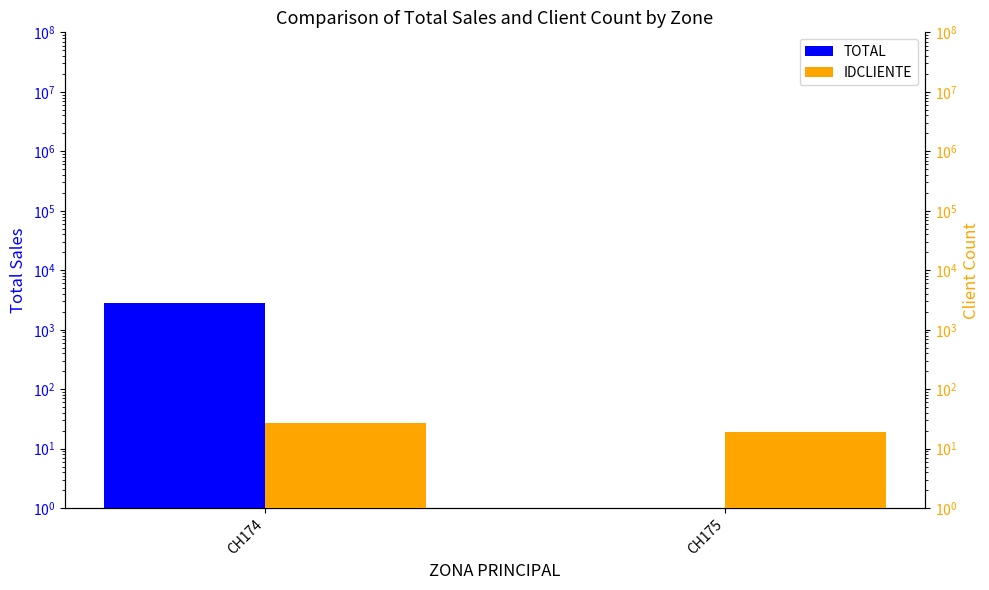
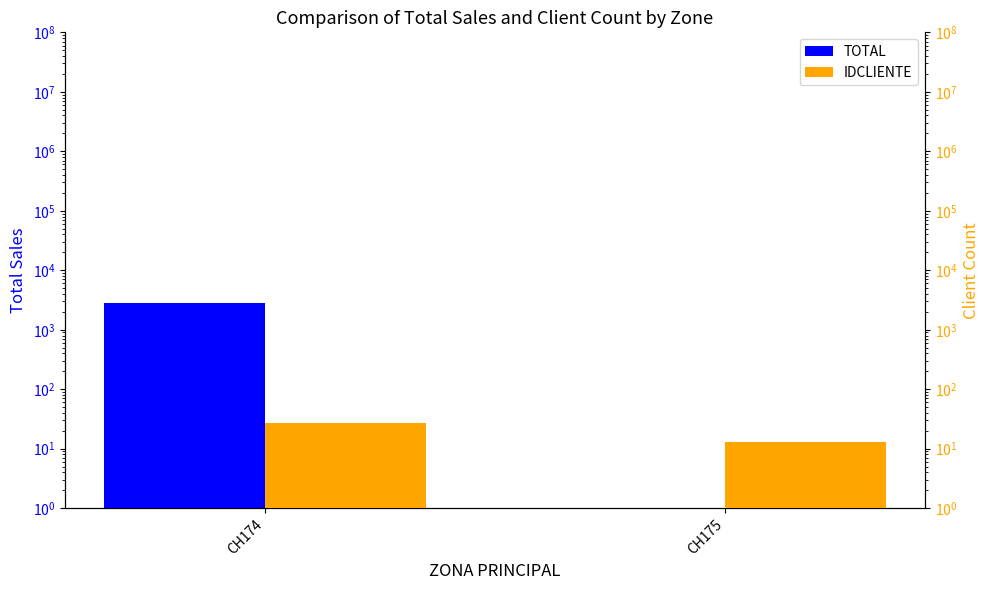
  {
    "TOTAL": {
      "CH174": 3000
    },
    "IDCLIENTE": {
      "CH174": 30,
-     "CH175": 19
+     "CH175": 13
    }
  }
